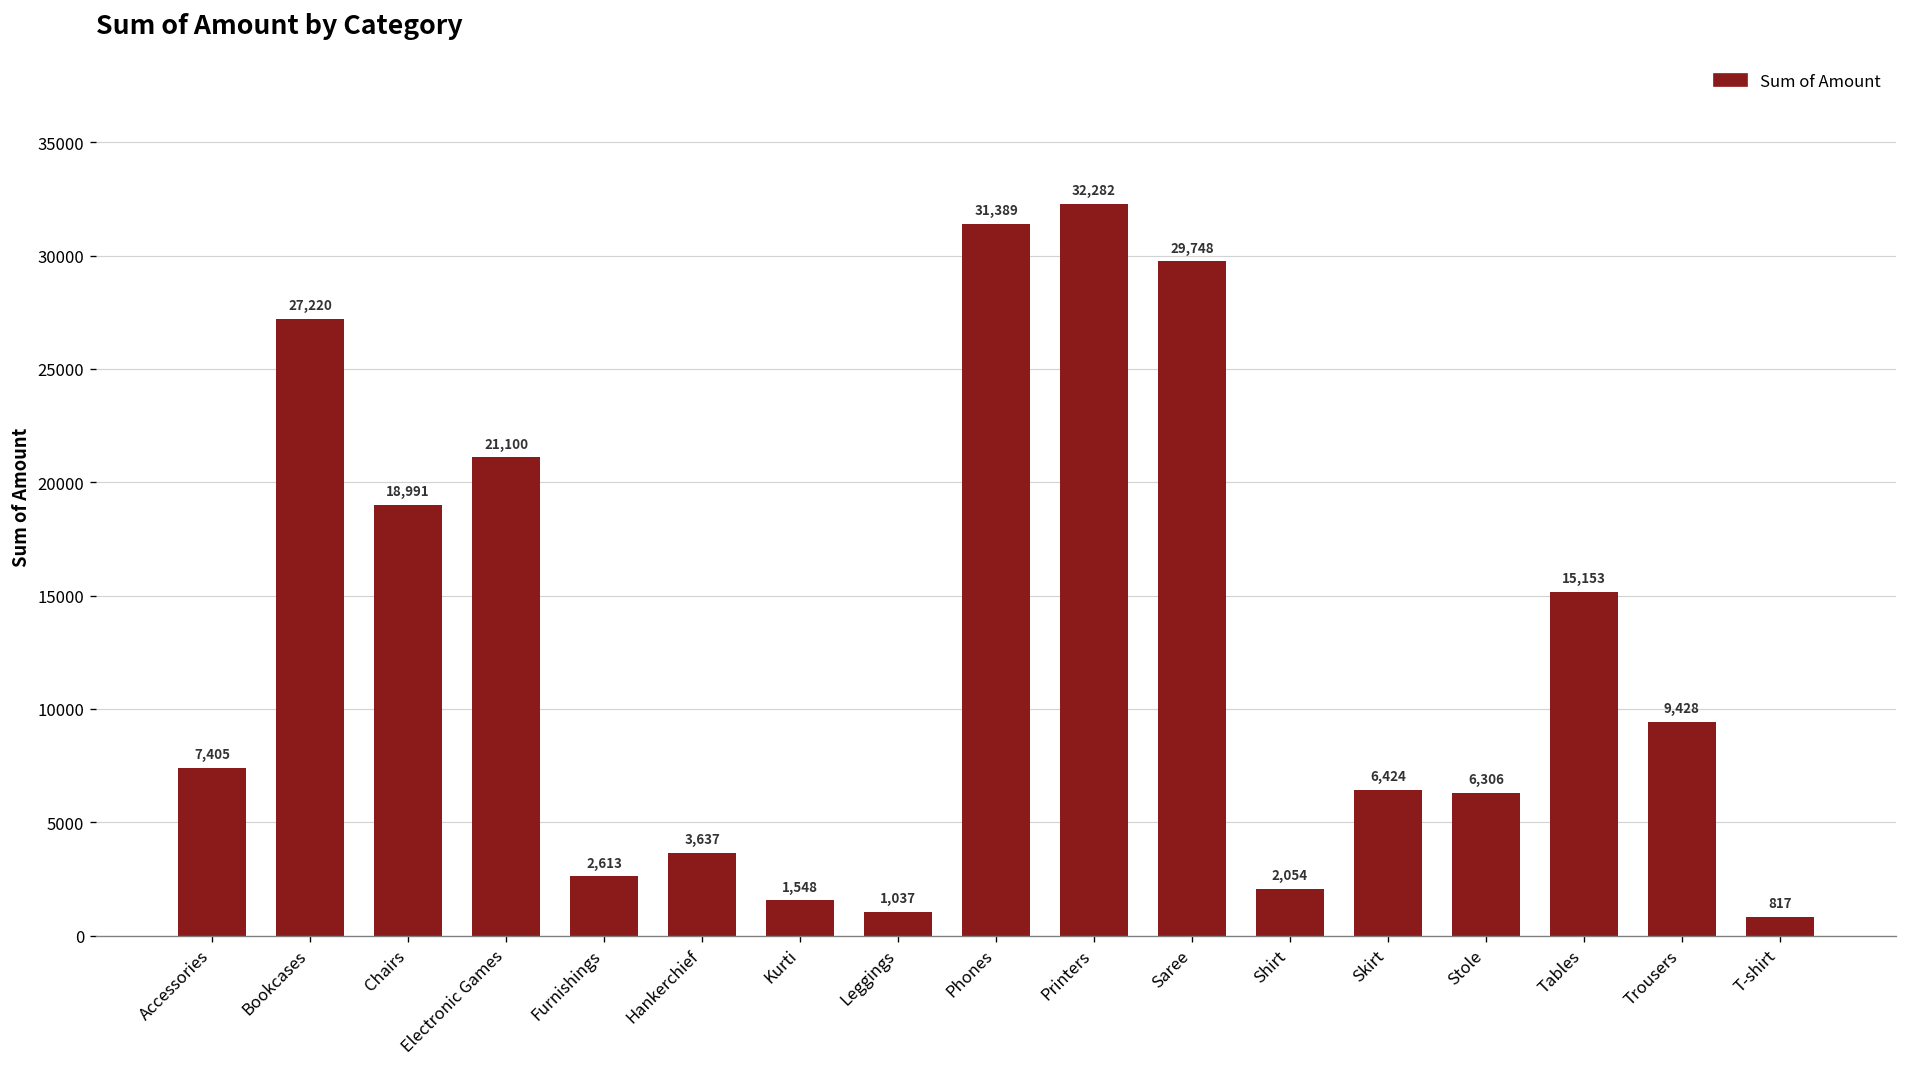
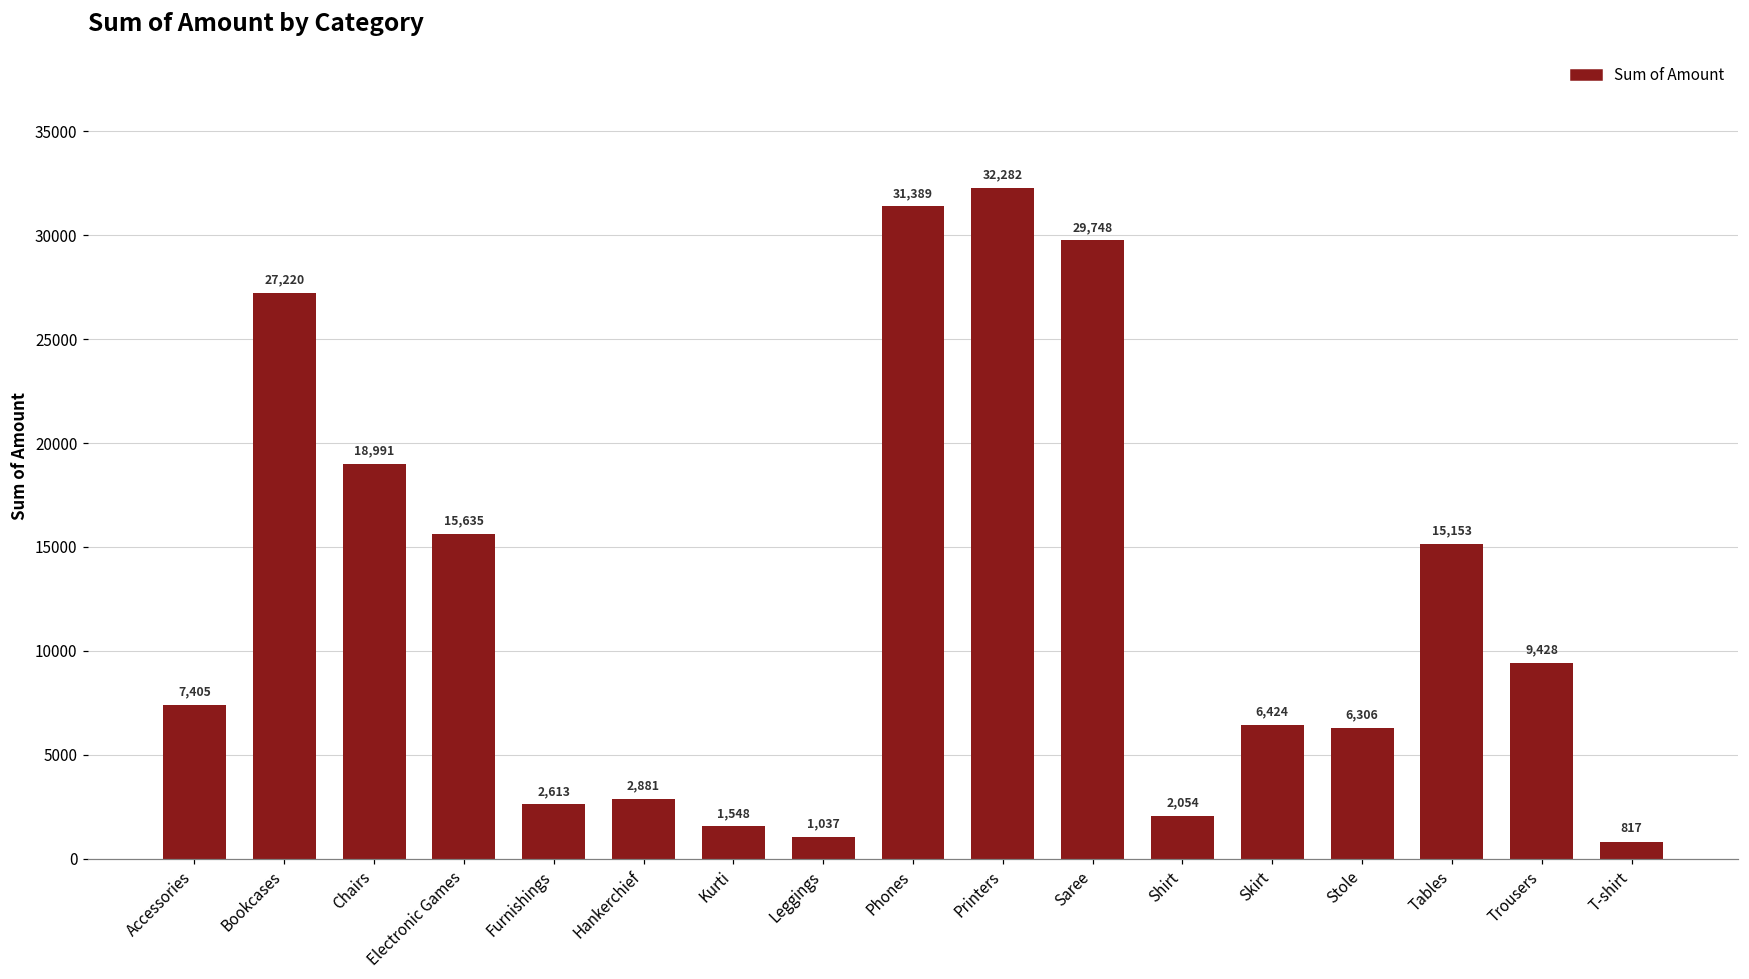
  {
    "Accessories": "7,405",
    "Bookcases": "27,220",
    "Chairs": "18,991",
-   "Electronic Games": "21,100",
+   "Electronic Games": "15,635",
    "Furnishings": "2,613",
-   "Hankerchief": "3,637",
+   "Hankerchief": "2,881",
    "Kurti": "1,548",
    "Leggings": "1,037",
    "Phones": "31,389",
    "Printers": "32,282",
    "Saree": "29,748",
    "Shirt": "2,054",
    "Skirt": "6,424",
    "Stole": "6,306",
    "Tables": "15,153",
    "Trousers": "9,428",
    "T-shirt": "817"
  }
